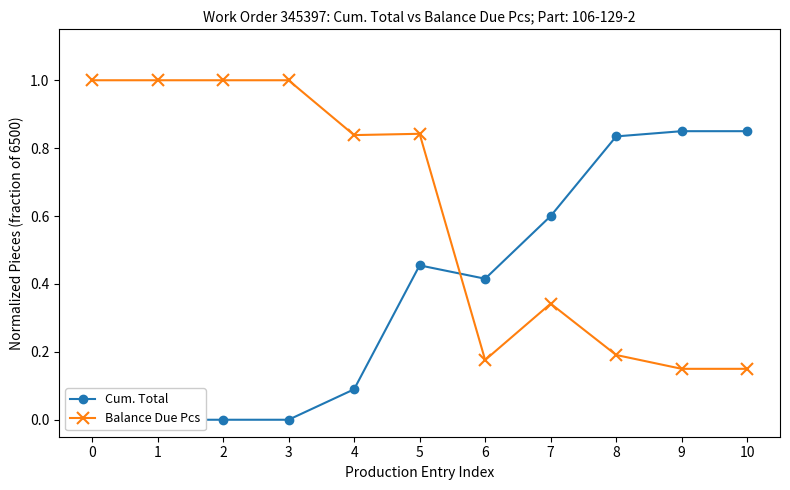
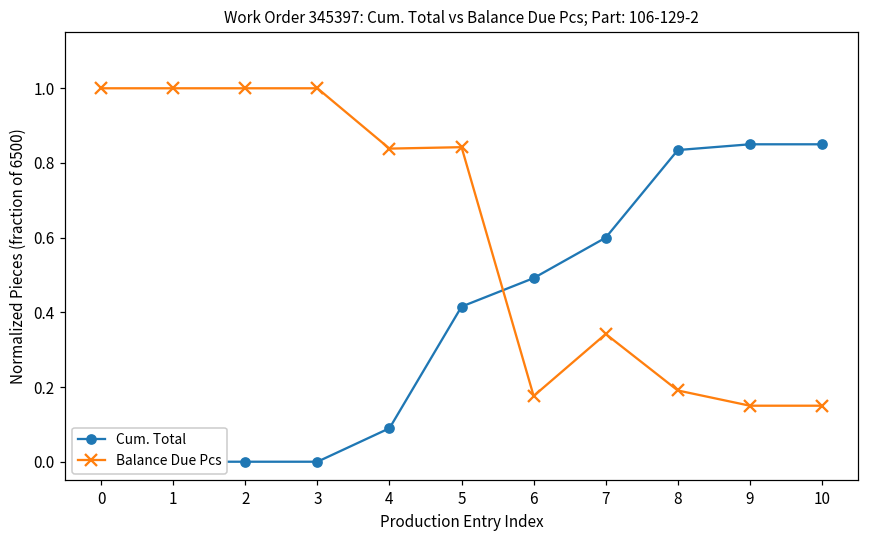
  {
    "Cum. Total": {
      "2": 0.00,
      "3": 0.00,
      "4": 0.09,
-     "5": 0.45,
-     "6": 0.42,
+     "5": 0.42,
+     "6": 0.49,
      "7": 0.60,
      "8": 0.83,
      "9": 0.85,
      "10": 0.85
    },
    "Balance Due Pcs": {
      "0": 1.00,
      "1": 1.00,
      "2": 1.00,
      "3": 1.00,
      "4": 0.84,
      "5": 0.84,
      "6": 0.18,
      "7": 0.34,
      "8": 0.19,
      "9": 0.15,
      "10": 0.15
    }
  }
